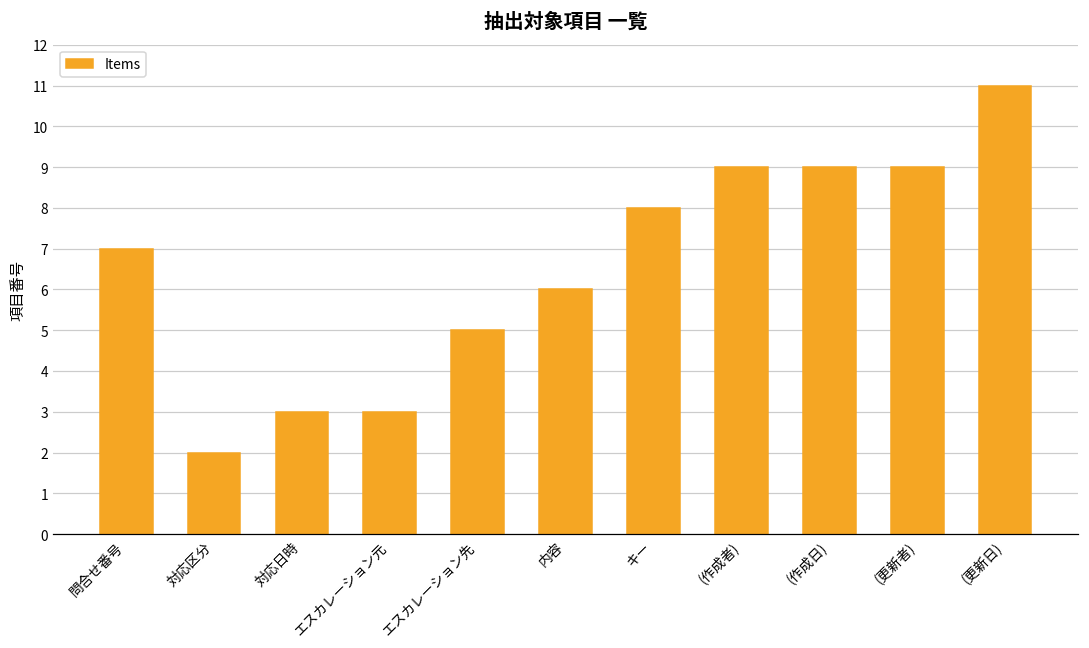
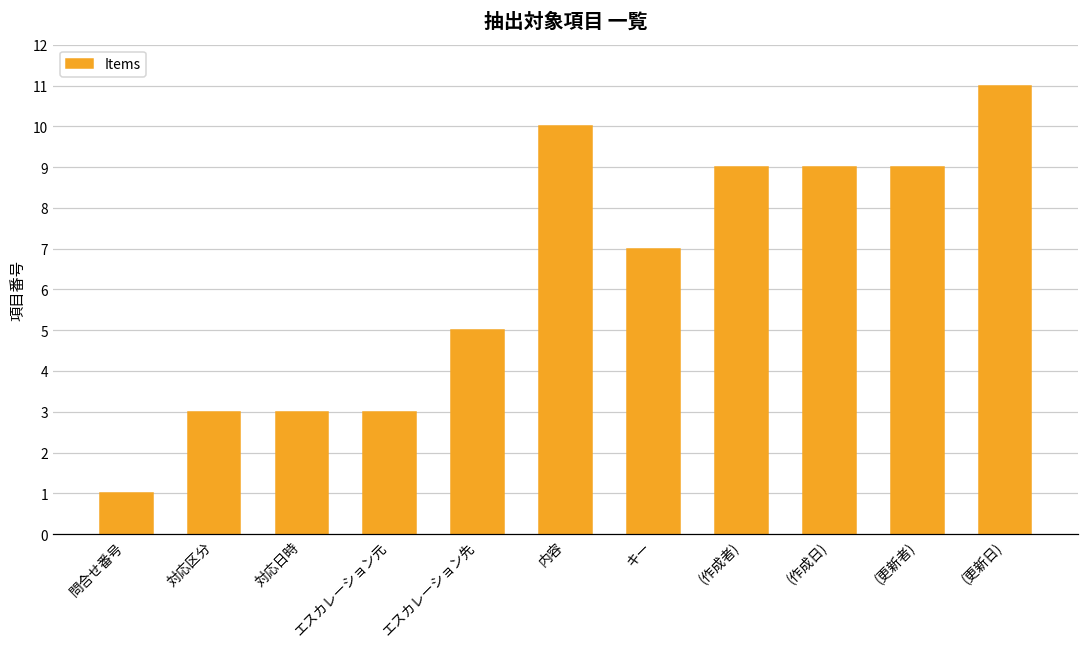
  {
-   "問合せ番号": 7,
-   "対応区分": 2,
+   "問合せ番号": 1,
+   "対応区分": 3,
    "対応日時": 3,
    "エスカレーション元": 3,
    "エスカレーション先": 5,
-   "内容": 6,
-   "キー": 8,
+   "内容": 10,
+   "キー": 7,
    "(作成者)": 9,
    "(作成日)": 9,
    "(更新者)": 9,
    "(更新日)": 11
  }
